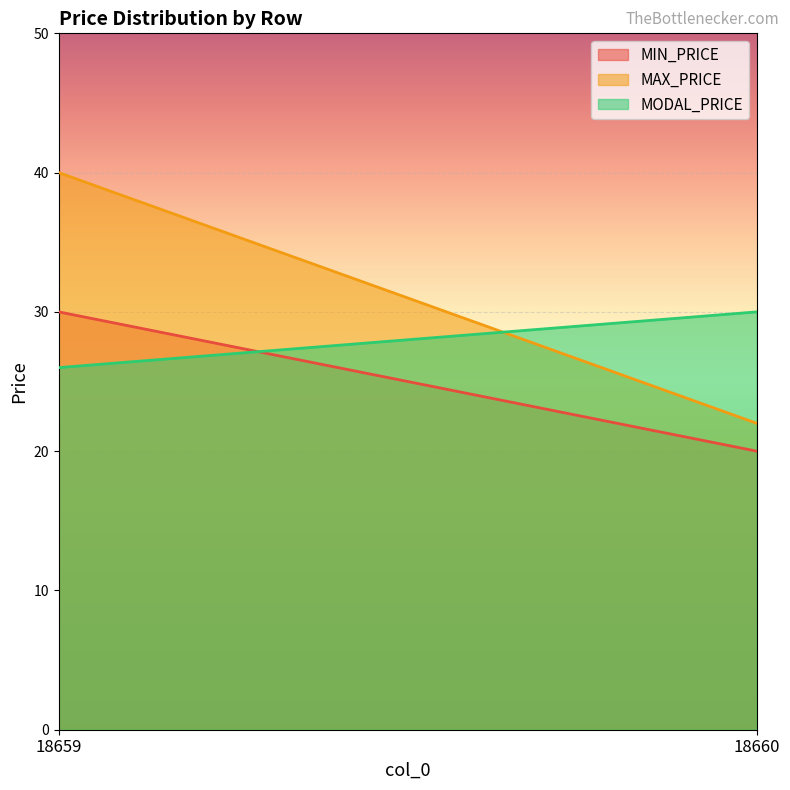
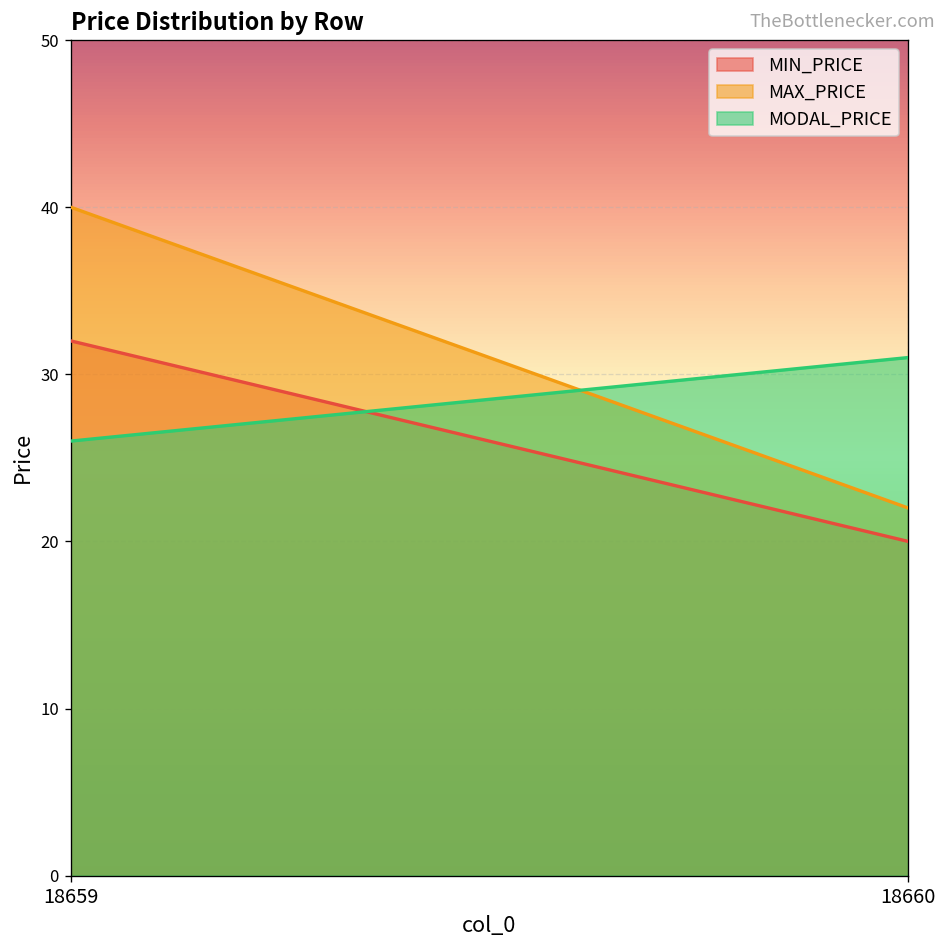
  {
    "MIN_PRICE": {
-     "18659": 30,
+     "18659": 32,
      "18660": 20
    },
    "MAX_PRICE": {
      "18659": 40,
      "18660": 22
    },
    "MODAL_PRICE": {
      "18659": 26,
-     "18660": 30
+     "18660": 31
    }
  }
